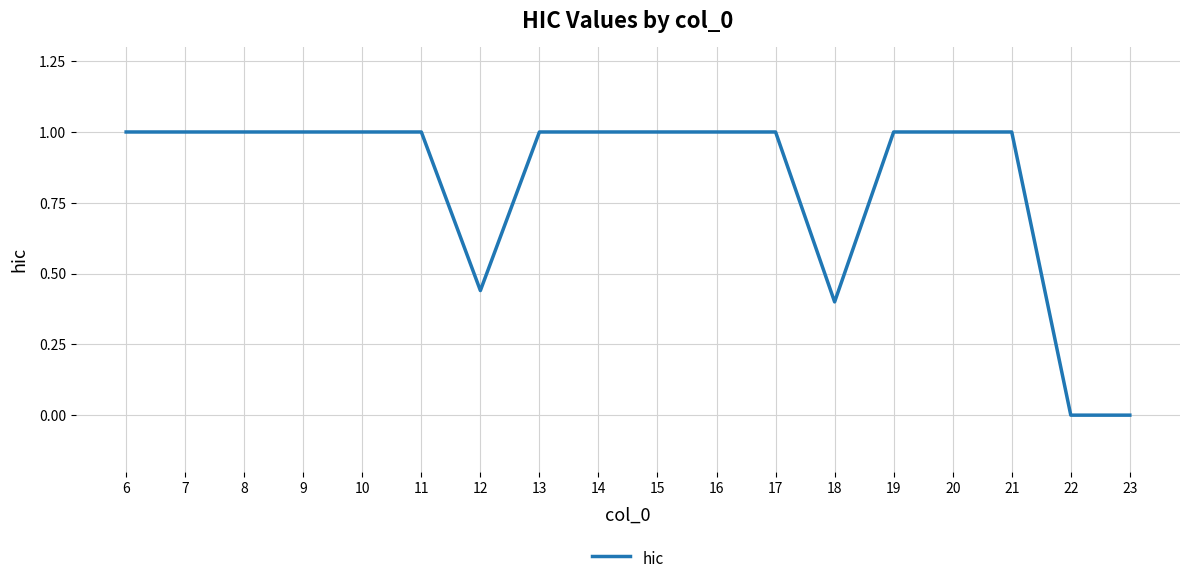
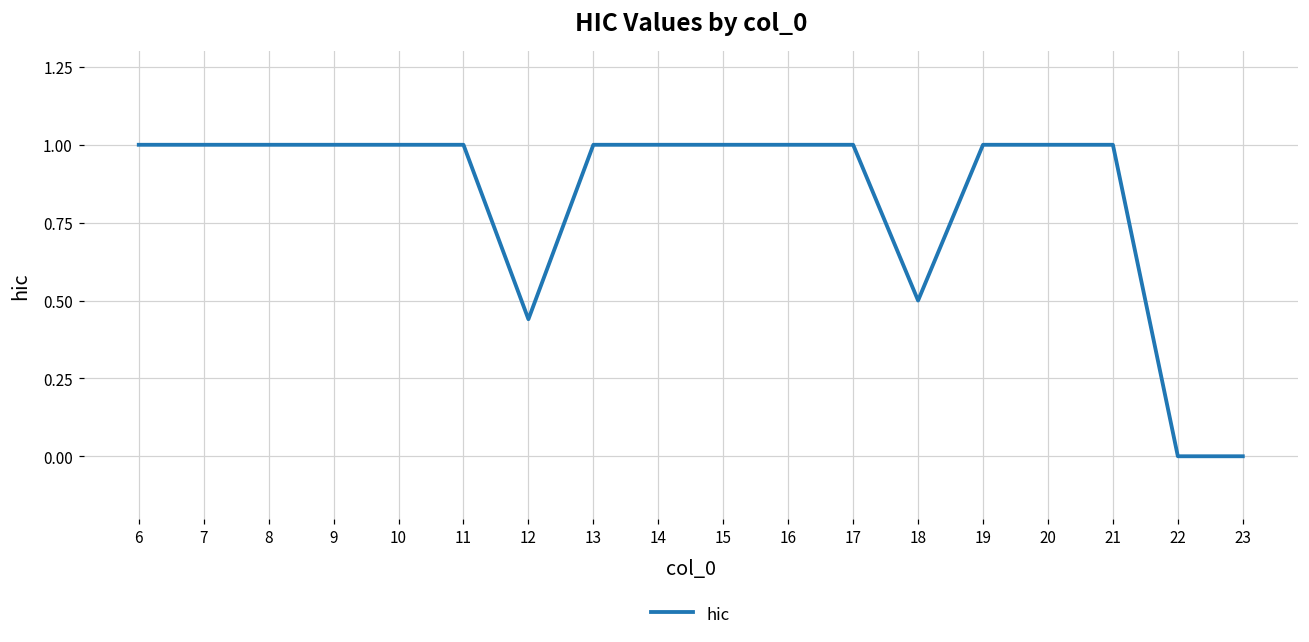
  {
    "6": 1.0,
    "7": 1.0,
    "8": 1.0,
    "9": 1.0,
    "10": 1.0,
    "11": 1.0,
    "12": 0.44,
    "13": 1.0,
    "14": 1.0,
    "15": 1.0,
    "16": 1.0,
    "17": 1.0,
-   "18": 0.4,
+   "18": 0.5,
    "19": 1.0,
    "20": 1.0,
    "21": 1.0,
    "22": 0.0,
    "23": 0.0
  }
